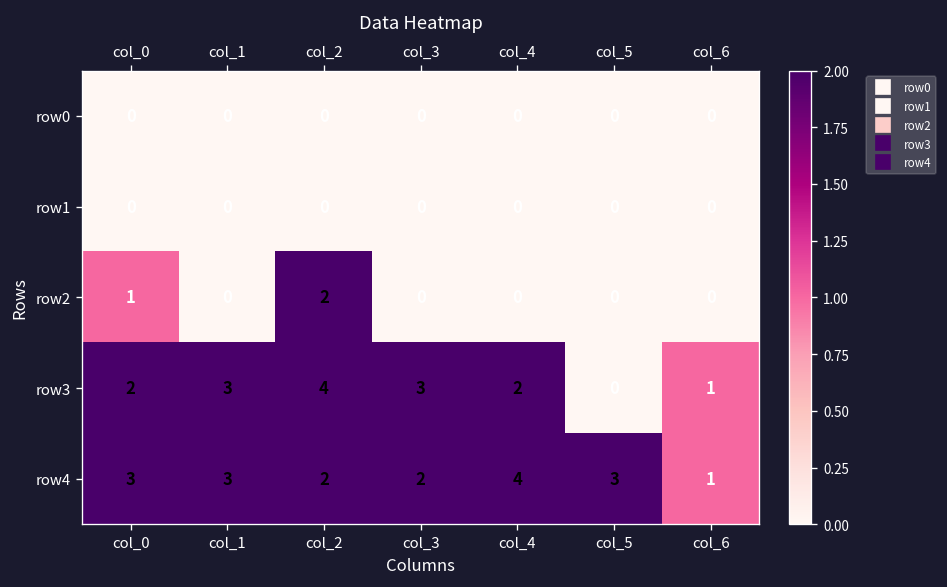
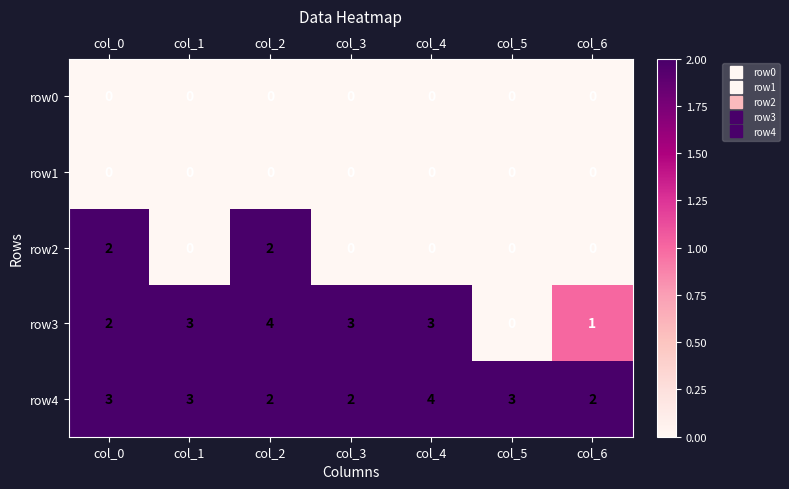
  {
    "row2": {
-     "col_0": 1,
+     "col_0": 2,
      "col_2": 2
    },
    "row3": {
      "col_0": 2,
      "col_1": 3,
      "col_2": 4,
      "col_3": 3,
-     "col_4": 2,
+     "col_4": 3,
      "col_6": 1
    },
    "row4": {
      "col_0": 3,
      "col_1": 3,
      "col_2": 2,
      "col_3": 2,
      "col_4": 4,
      "col_5": 3,
-     "col_6": 1
+     "col_6": 2
    }
  }
